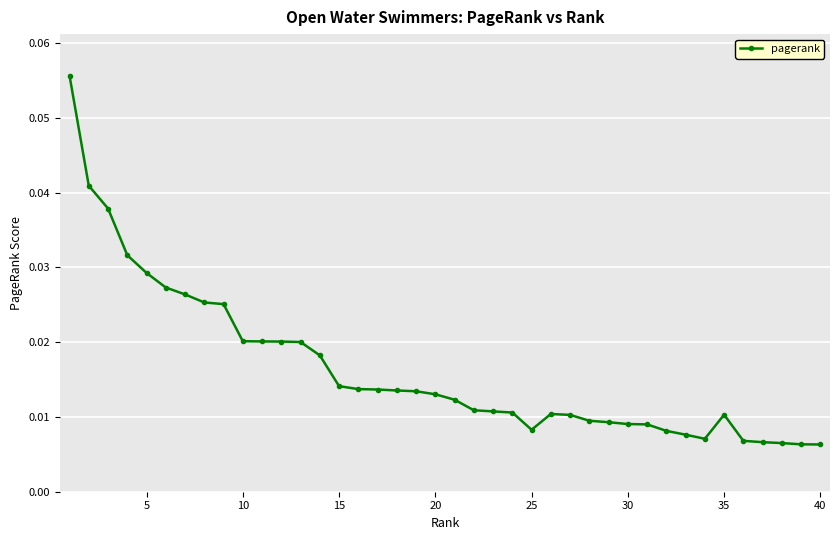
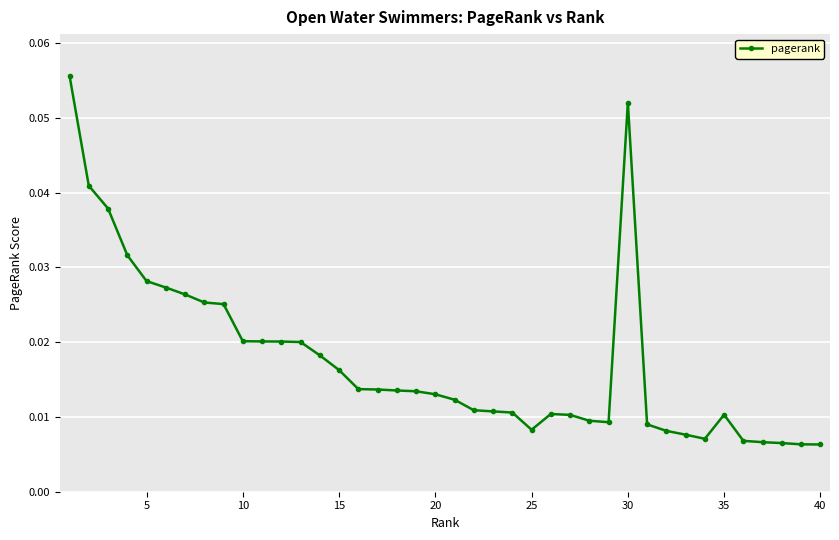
  {
-   "5": 0.029,
+   "5": 0.028,
    "10": 0.020,
-   "15": 0.014,
+   "15": 0.016,
    "20": 0.013,
    "25": 0.008,
-   "30": 0.009,
+   "30": 0.052,
    "35": 0.010,
    "40": 0.006
  }
